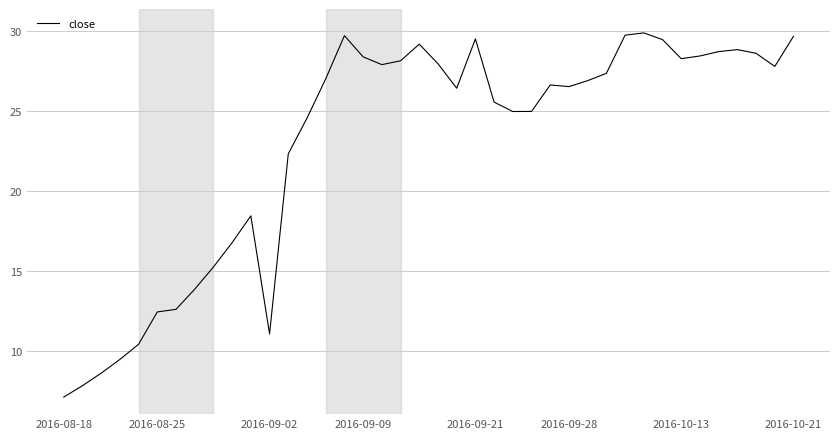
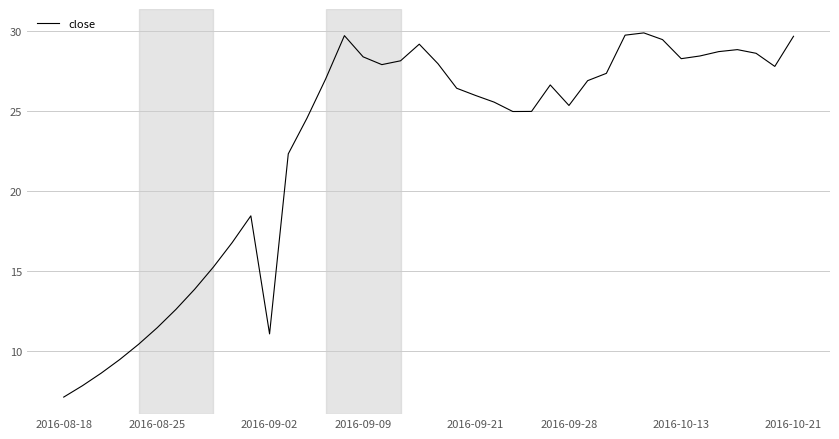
  {
    "2016-08-18": 7.1,
-   "2016-08-25": 12.4,
+   "2016-08-25": 11.5,
    "2016-09-02": 11.1,
    "2016-09-09": 28.4,
-   "2016-09-21": 29.5,
-   "2016-09-28": 26.5,
+   "2016-09-21": 26.0,
+   "2016-09-28": 25.3,
    "2016-10-13": 28.3,
    "2016-10-21": 29.7
  }
